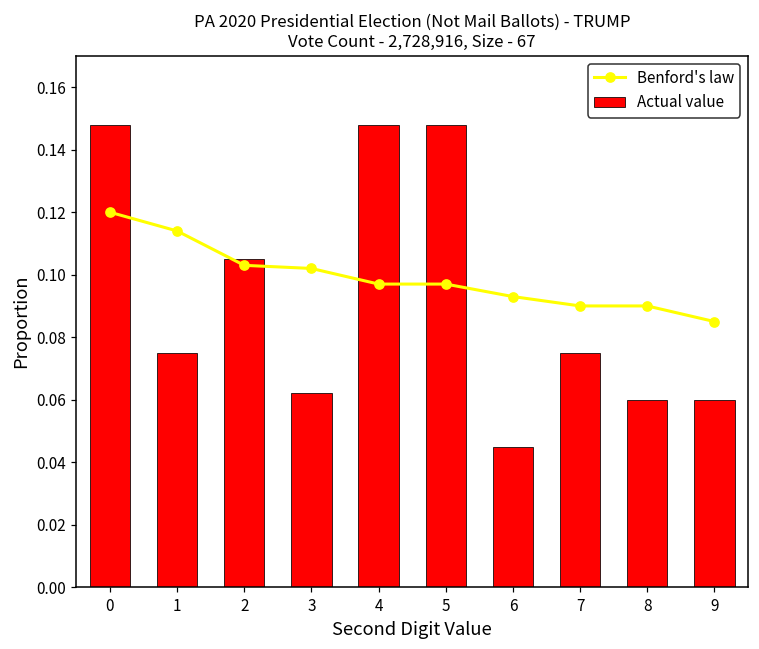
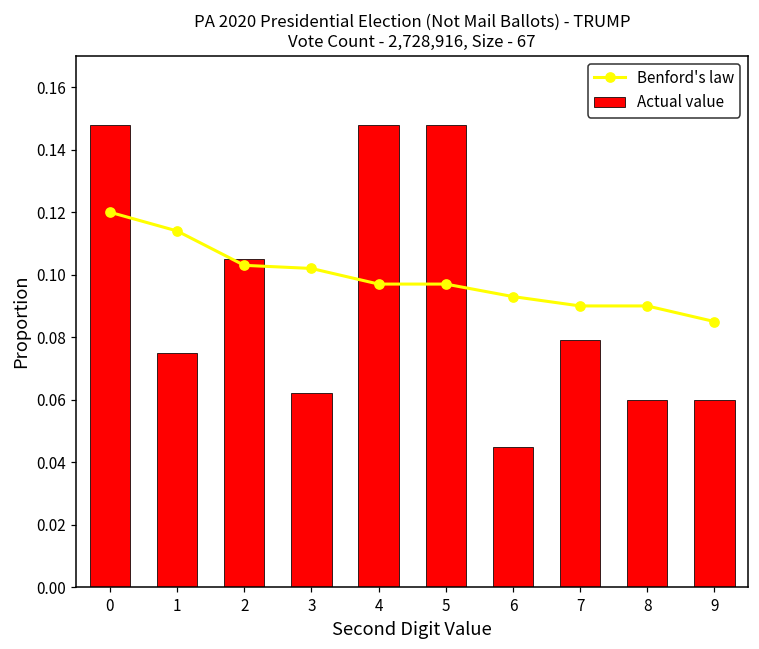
  {
    "Benford's law": {
      "0": 0.120,
      "1": 0.114,
      "2": 0.103,
      "3": 0.102,
      "4": 0.097,
      "5": 0.097,
      "6": 0.093,
      "7": 0.090,
      "8": 0.090,
      "9": 0.085
    },
    "Actual value": {
      "0": 0.148,
      "1": 0.075,
      "2": 0.105,
      "3": 0.062,
      "4": 0.148,
      "5": 0.148,
      "6": 0.045,
-     "7": 0.075,
+     "7": 0.079,
      "8": 0.060,
      "9": 0.060
    }
  }
